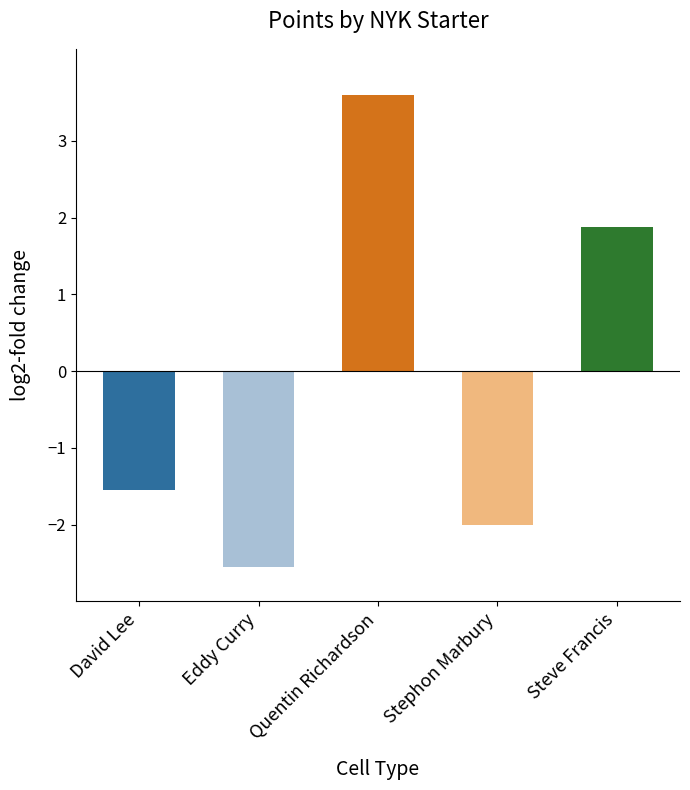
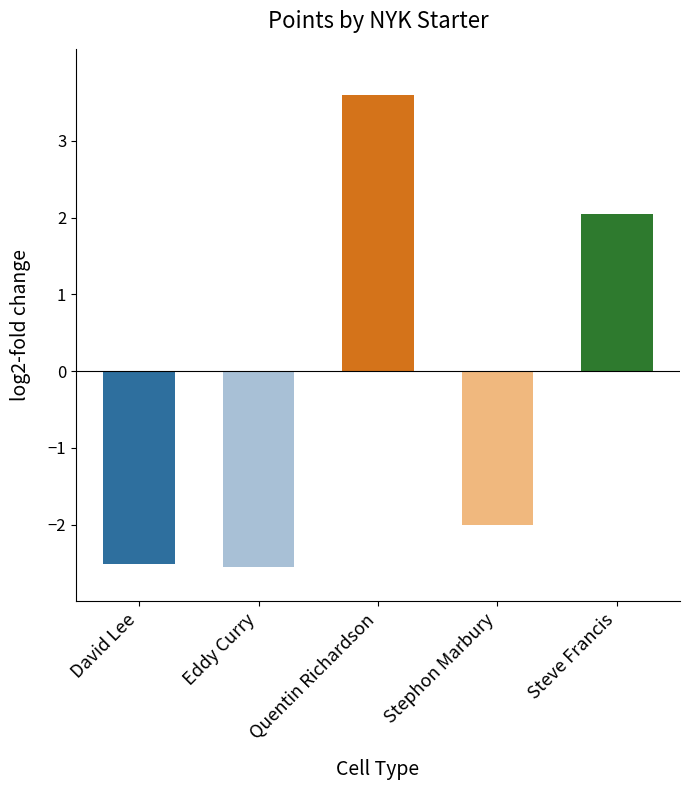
  {
-   "David Lee": -1.6,
+   "David Lee": -2.5,
    "Eddy Curry": -2.6,
    "Quentin Richardson": 3.6,
    "Stephon Marbury": -2.0,
-   "Steve Francis": 1.9
+   "Steve Francis": 2.1
  }
